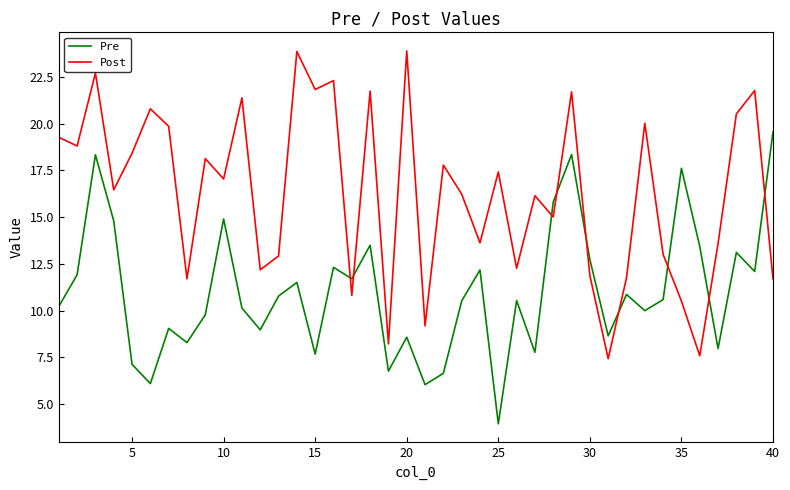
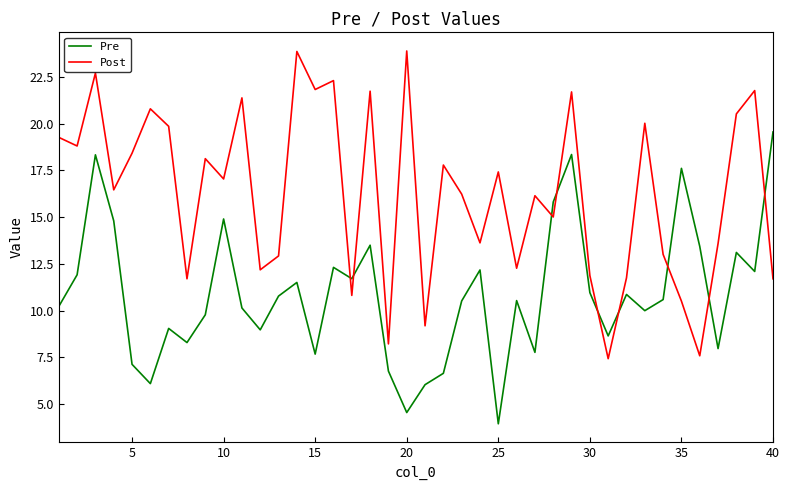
  {
    "Pre": {
      "5": 7.1,
      "10": 14.9,
      "15": 7.7,
-     "20": 8.6,
+     "20": 4.5,
      "25": 3.9,
-     "30": 12.7,
+     "30": 11.0,
      "35": 17.6,
      "40": 19.6
    },
    "Post": {
      "5": 18.4,
      "10": 17.0,
      "15": 21.8,
      "20": 23.9,
      "25": 17.4,
      "30": 11.9,
      "35": 10.5,
      "40": 11.7
    }
  }
